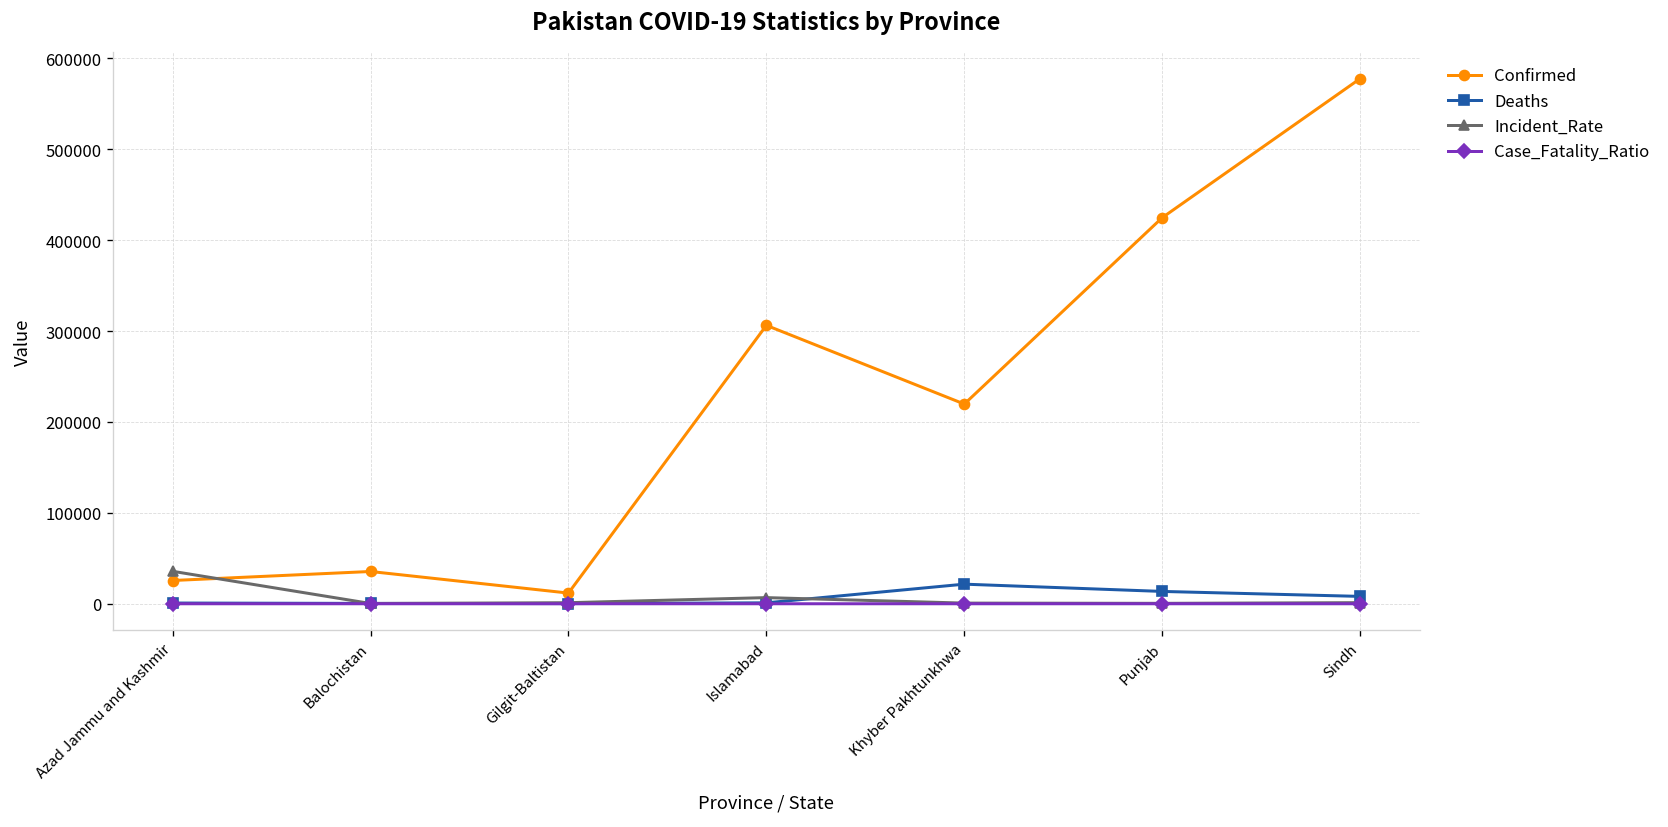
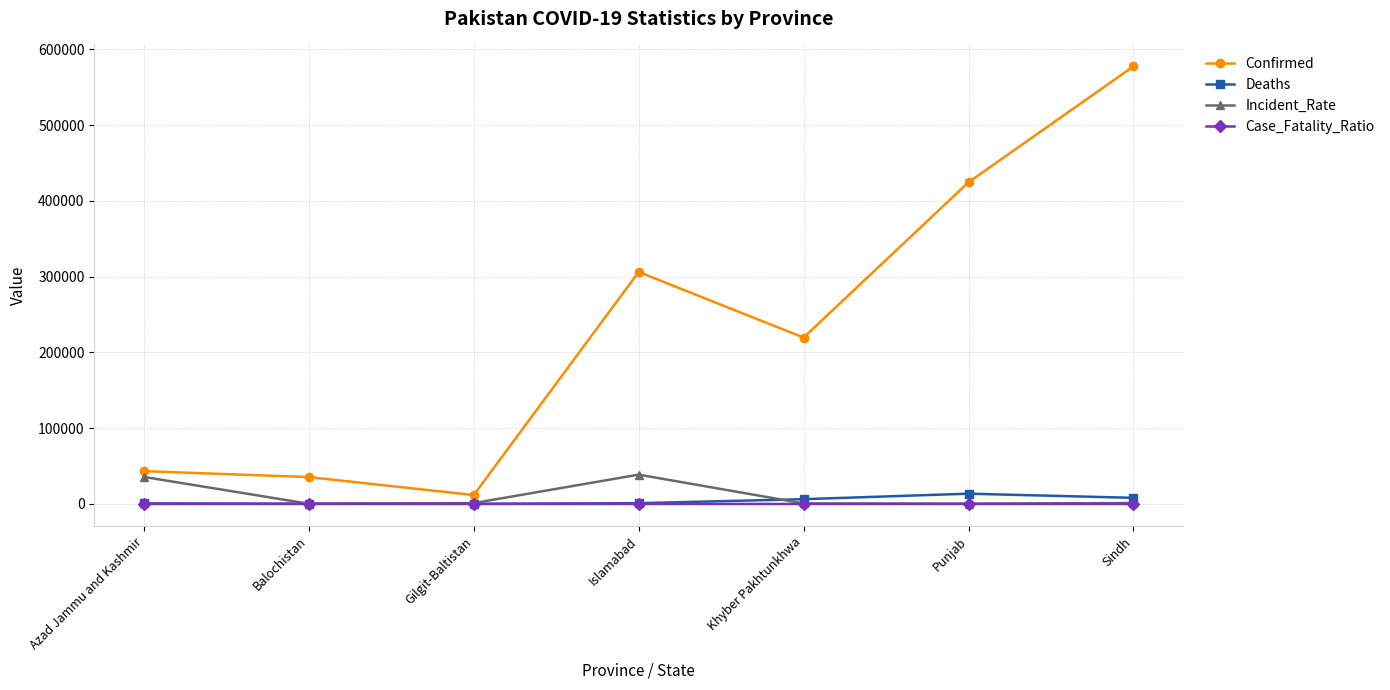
  {
    "Confirmed": {
-     "Azad Jammu and Kashmir": 30000,
+     "Azad Jammu and Kashmir": 40000,
      "Balochistan": 40000,
      "Gilgit-Baltistan": 10000,
      "Islamabad": 310000,
      "Khyber Pakhtunkhwa": 220000,
      "Punjab": 420000,
      "Sindh": 580000
    },
    "Deaths": {
-     "Khyber Pakhtunkhwa": 20000,
+     "Khyber Pakhtunkhwa": 10000,
      "Punjab": 10000,
      "Sindh": 10000
    },
    "Incident_Rate": {
      "Azad Jammu and Kashmir": 40000,
-     "Islamabad": 10000
+     "Islamabad": 40000
    }
  }
